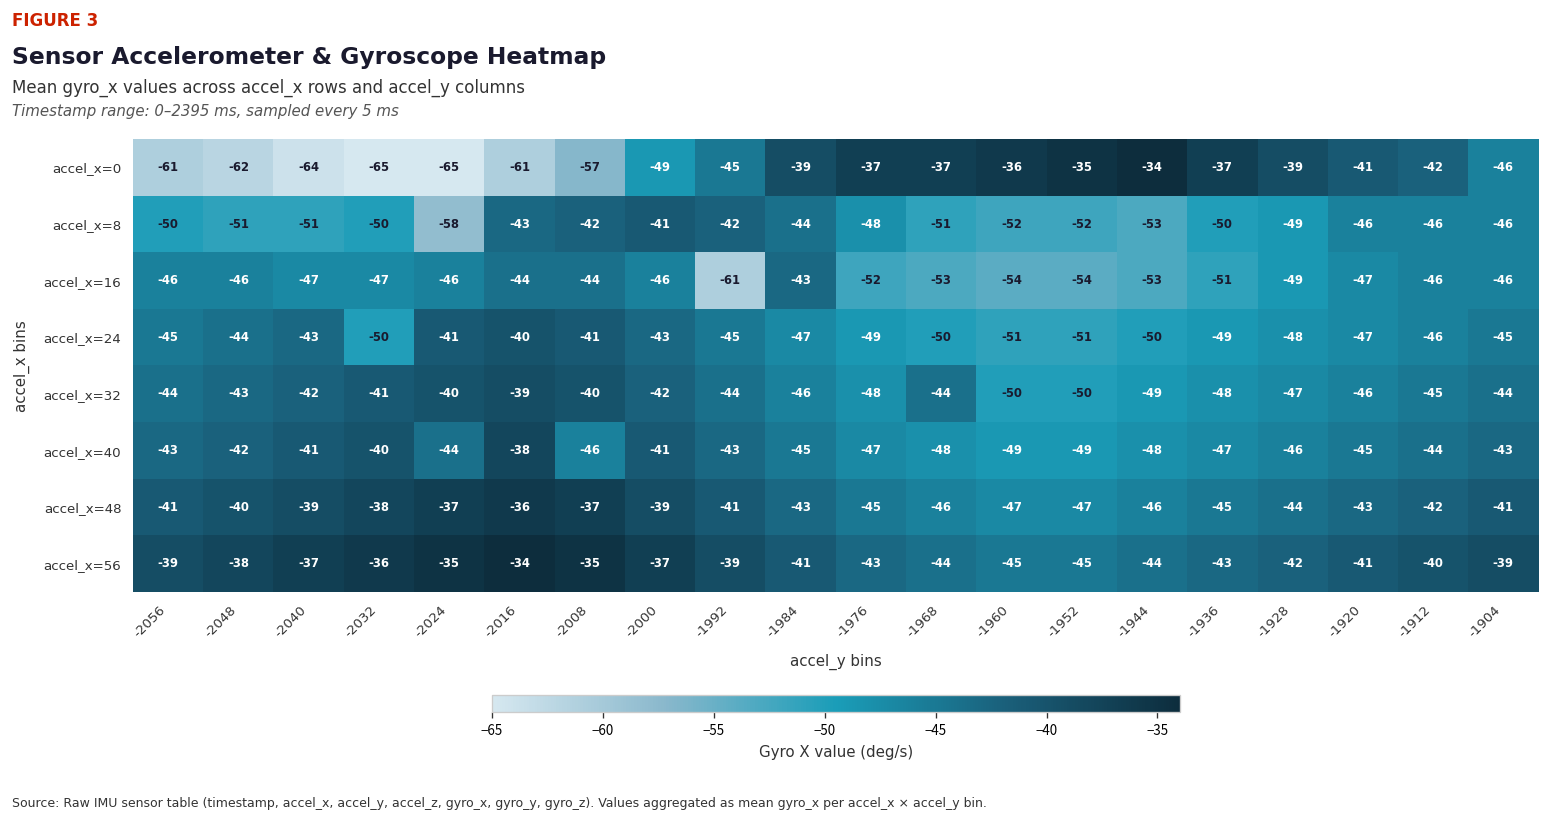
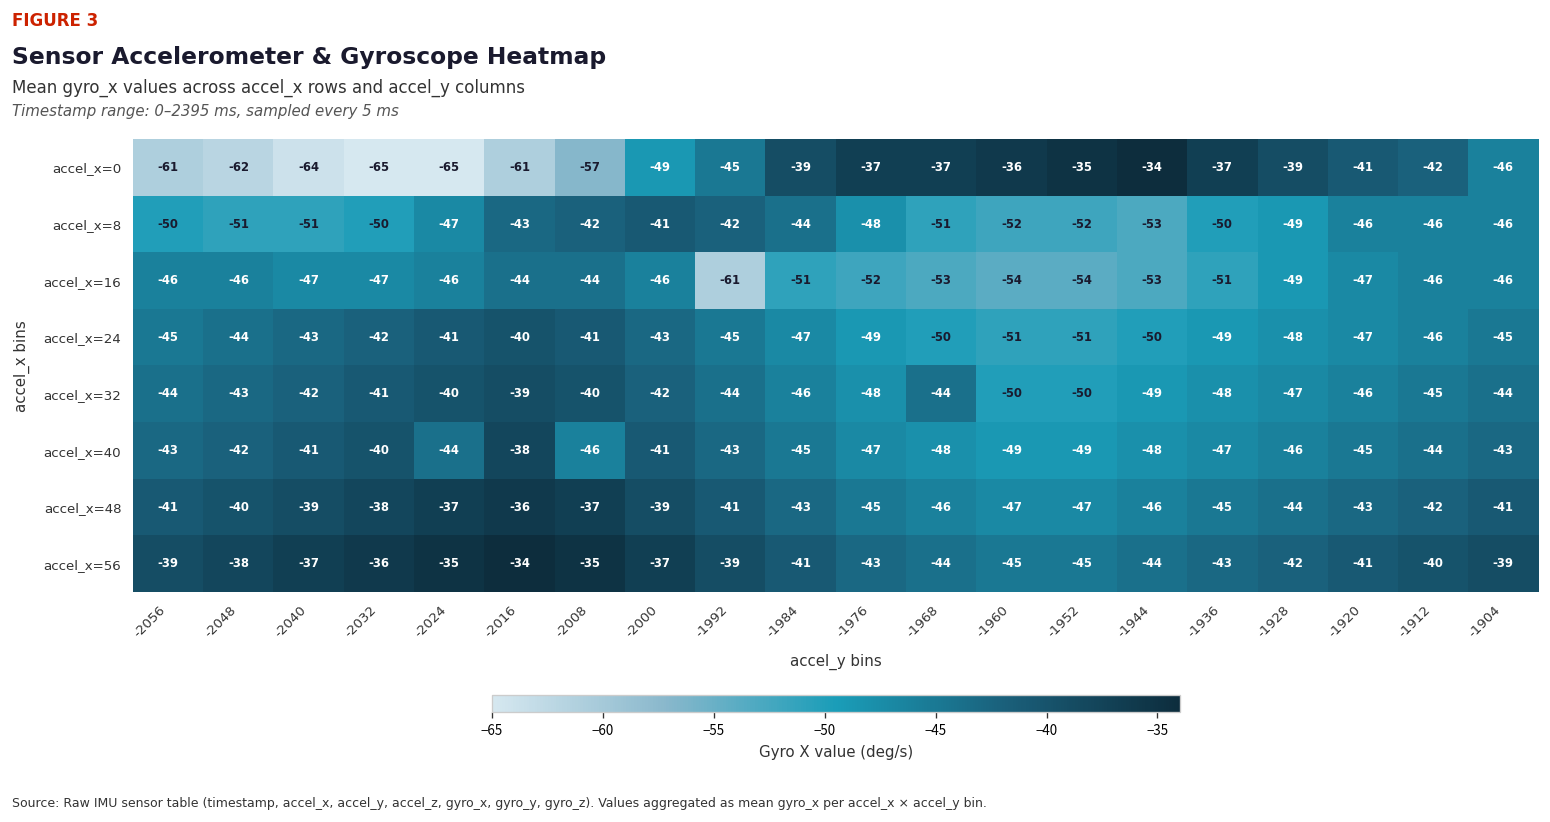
  {
    "accel_x=0": {
      "-2056": -61,
      "-2048": -62,
      "-2040": -64,
      "-2032": -65,
      "-2024": -65,
      "-2016": -61,
      "-2008": -57,
      "-2000": -49,
      "-1992": -45,
      "-1984": -39,
      "-1976": -37,
      "-1968": -37,
      "-1960": -36,
      "-1952": -35,
      "-1944": -34,
      "-1936": -37,
      "-1928": -39,
      "-1920": -41,
      "-1912": -42,
      "-1904": -46
    },
    "accel_x=8": {
      "-2056": -50,
      "-2048": -51,
      "-2040": -51,
      "-2032": -50,
-     "-2024": -58,
+     "-2024": -47,
      "-2016": -43,
      "-2008": -42,
      "-2000": -41,
      "-1992": -42,
      "-1984": -44,
      "-1976": -48,
      "-1968": -51,
      "-1960": -52,
      "-1952": -52,
      "-1944": -53,
      "-1936": -50,
      "-1928": -49,
      "-1920": -46,
      "-1912": -46,
      "-1904": -46
    },
    "accel_x=16": {
      "-2056": -46,
      "-2048": -46,
      "-2040": -47,
      "-2032": -47,
      "-2024": -46,
      "-2016": -44,
      "-2008": -44,
      "-2000": -46,
      "-1992": -61,
-     "-1984": -43,
+     "-1984": -51,
      "-1976": -52,
      "-1968": -53,
      "-1960": -54,
      "-1952": -54,
      "-1944": -53,
      "-1936": -51,
      "-1928": -49,
      "-1920": -47,
      "-1912": -46,
      "-1904": -46
    },
    "accel_x=24": {
      "-2056": -45,
      "-2048": -44,
      "-2040": -43,
-     "-2032": -50,
+     "-2032": -42,
      "-2024": -41,
      "-2016": -40,
      "-2008": -41,
      "-2000": -43,
      "-1992": -45,
      "-1984": -47,
      "-1976": -49,
      "-1968": -50,
      "-1960": -51,
      "-1952": -51,
      "-1944": -50,
      "-1936": -49,
      "-1928": -48,
      "-1920": -47,
      "-1912": -46,
      "-1904": -45
    },
    "accel_x=32": {
      "-2056": -44,
      "-2048": -43,
      "-2040": -42,
      "-2032": -41,
      "-2024": -40,
      "-2016": -39,
      "-2008": -40,
      "-2000": -42,
      "-1992": -44,
      "-1984": -46,
      "-1976": -48,
      "-1968": -44,
      "-1960": -50,
      "-1952": -50,
      "-1944": -49,
      "-1936": -48,
      "-1928": -47,
      "-1920": -46,
      "-1912": -45,
      "-1904": -44
    },
    "accel_x=40": {
      "-2056": -43,
      "-2048": -42,
      "-2040": -41,
      "-2032": -40,
      "-2024": -44,
      "-2016": -38,
      "-2008": -46,
      "-2000": -41,
      "-1992": -43,
      "-1984": -45,
      "-1976": -47,
      "-1968": -48,
      "-1960": -49,
      "-1952": -49,
      "-1944": -48,
      "-1936": -47,
      "-1928": -46,
      "-1920": -45,
      "-1912": -44,
      "-1904": -43
    },
    "accel_x=48": {
      "-2056": -41,
      "-2048": -40,
      "-2040": -39,
      "-2032": -38,
      "-2024": -37,
      "-2016": -36,
      "-2008": -37,
      "-2000": -39,
      "-1992": -41,
      "-1984": -43,
      "-1976": -45,
      "-1968": -46,
      "-1960": -47,
      "-1952": -47,
      "-1944": -46,
      "-1936": -45,
      "-1928": -44,
      "-1920": -43,
      "-1912": -42,
      "-1904": -41
    },
    "accel_x=56": {
      "-2056": -39,
      "-2048": -38,
      "-2040": -37,
      "-2032": -36,
      "-2024": -35,
      "-2016": -34,
      "-2008": -35,
      "-2000": -37,
      "-1992": -39,
      "-1984": -41,
      "-1976": -43,
      "-1968": -44,
      "-1960": -45,
      "-1952": -45,
      "-1944": -44,
      "-1936": -43,
      "-1928": -42,
      "-1920": -41,
      "-1912": -40,
      "-1904": -39
    }
  }
